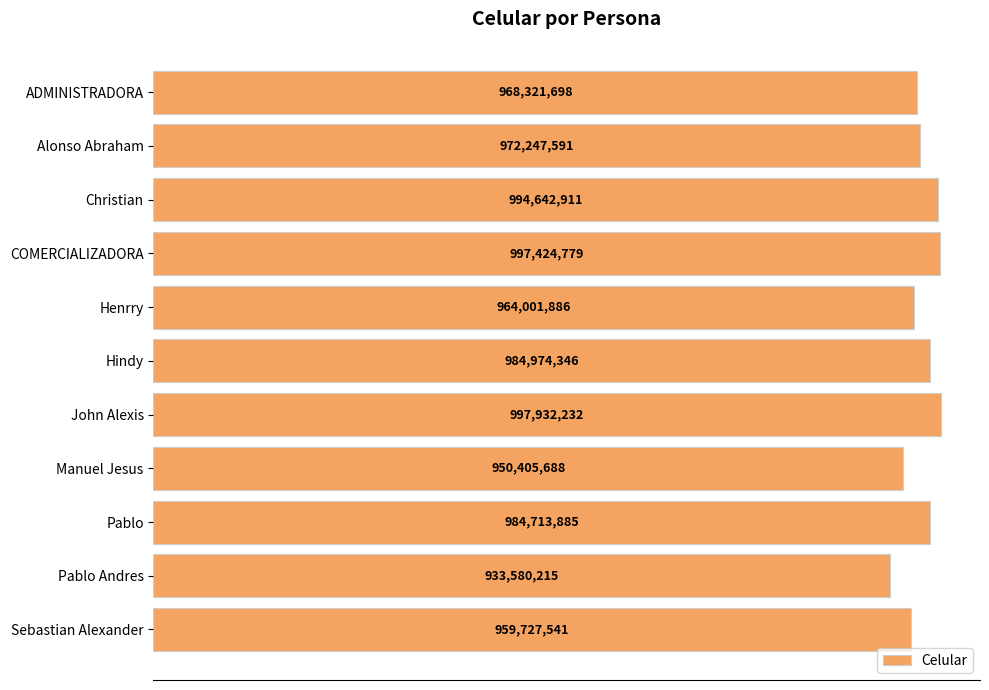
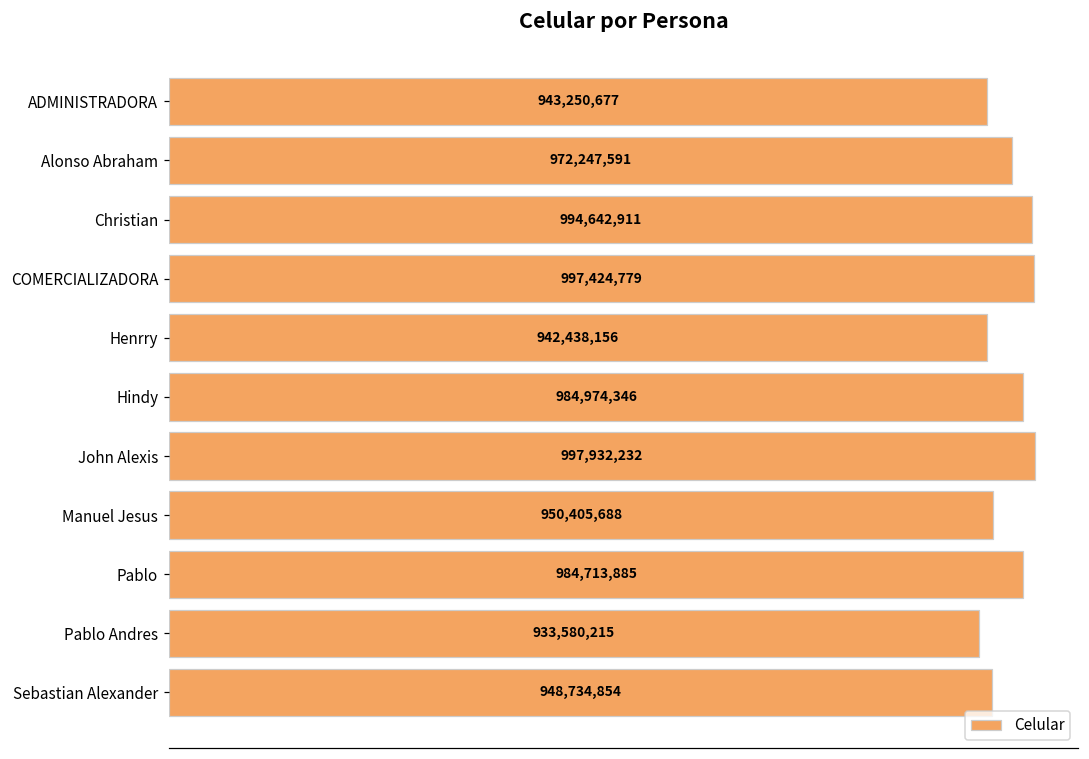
  {
-   "ADMINISTRADORA": "968,321,698",
+   "ADMINISTRADORA": "943,250,677",
    "Alonso Abraham": "972,247,591",
    "Christian": "994,642,911",
    "COMERCIALIZADORA": "997,424,779",
-   "Henrry": "964,001,886",
+   "Henrry": "942,438,156",
    "Hindy": "984,974,346",
    "John Alexis": "997,932,232",
    "Manuel Jesus": "950,405,688",
    "Pablo": "984,713,885",
    "Pablo Andres": "933,580,215",
-   "Sebastian Alexander": "959,727,541"
+   "Sebastian Alexander": "948,734,854"
  }
